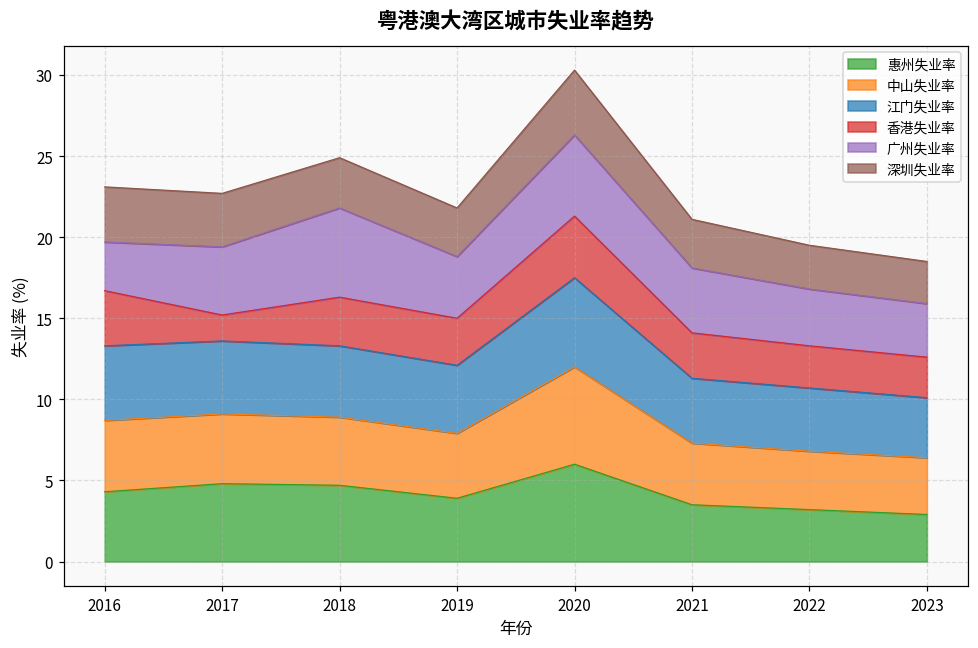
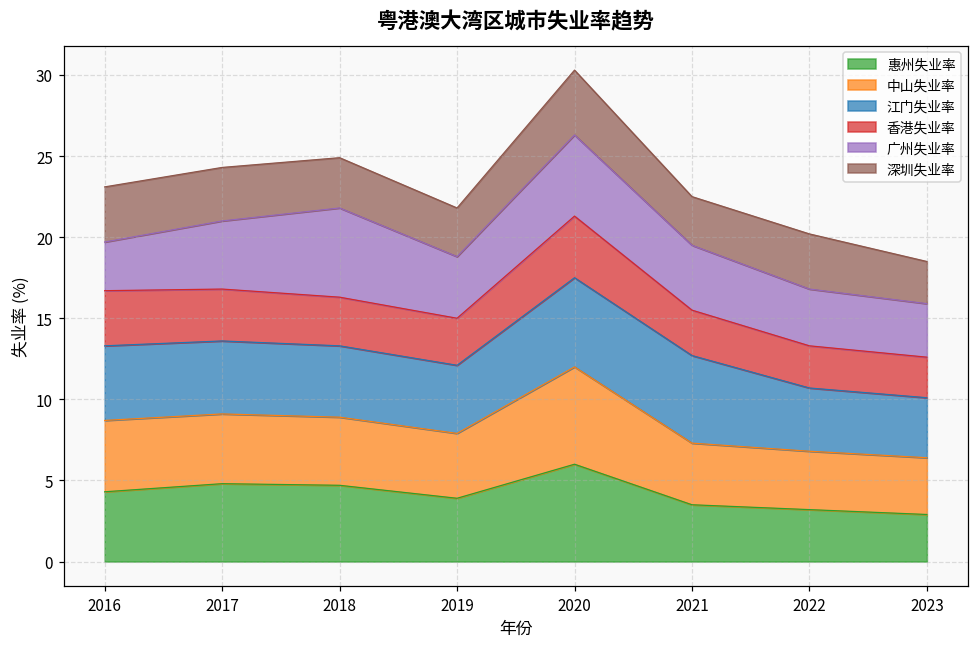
  {
    "惠州失业率": {
      "2016": 4.3,
      "2017": 4.8,
      "2018": 4.7,
      "2019": 3.9,
      "2020": 6.0,
      "2021": 3.5,
      "2022": 3.2,
      "2023": 2.9
    },
    "中山失业率": {
      "2016": 4.4,
      "2017": 4.3,
      "2018": 4.2,
      "2019": 4.0,
      "2020": 6.0,
      "2021": 3.8,
      "2022": 3.6,
      "2023": 3.5
    },
    "江门失业率": {
      "2016": 4.6,
      "2017": 4.5,
      "2018": 4.4,
      "2019": 4.2,
      "2020": 5.5,
-     "2021": 4.0,
+     "2021": 5.4,
      "2022": 3.9,
      "2023": 3.7
    },
    "香港失业率": {
      "2016": 3.4,
-     "2017": 1.6,
+     "2017": 3.2,
      "2018": 3.0,
      "2019": 2.9,
      "2020": 3.8,
      "2021": 2.8,
      "2022": 2.6,
      "2023": 2.5
    },
    "广州失业率": {
      "2016": 3.0,
      "2017": 4.2,
      "2018": 5.5,
      "2019": 3.8,
      "2020": 5.0,
      "2021": 4.0,
      "2022": 3.5,
      "2023": 3.3
    },
    "深圳失业率": {
      "2016": 3.4,
      "2017": 3.3,
      "2018": 3.1,
      "2019": 3.0,
      "2020": 4.0,
      "2021": 3.0,
-     "2022": 2.7,
+     "2022": 3.4,
      "2023": 2.6
    }
  }
